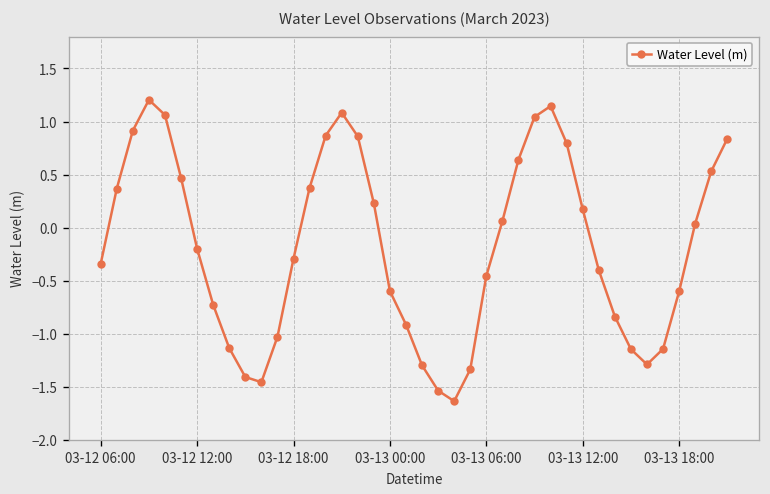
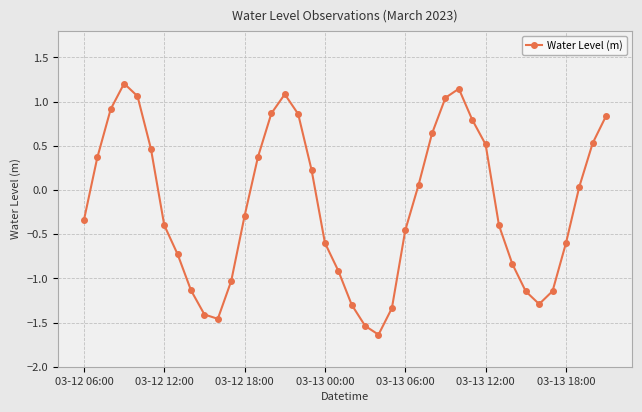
  {
    "03-12 06:00": -0.3,
-   "03-12 12:00": -0.2,
+   "03-12 12:00": -0.4,
    "03-12 18:00": -0.3,
    "03-13 00:00": -0.6,
    "03-13 06:00": -0.5,
-   "03-13 12:00": 0.2,
+   "03-13 12:00": 0.5,
    "03-13 18:00": -0.6
  }
